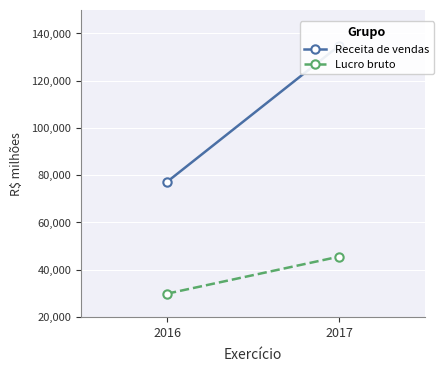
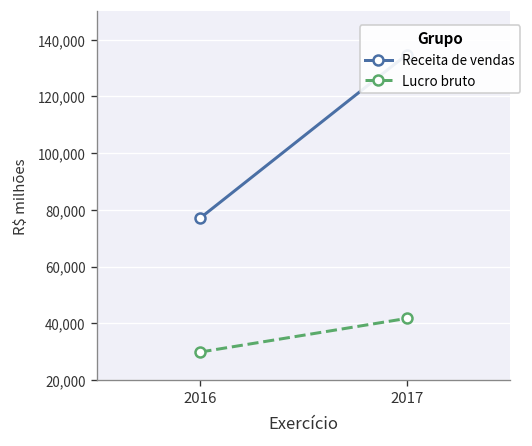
  {
    "Receita de vendas": {
      "2016": "77,000"
    },
    "Lucro bruto": {
      "2016": "30,000",
-     "2017": "46,000"
+     "2017": "42,000"
    }
  }
